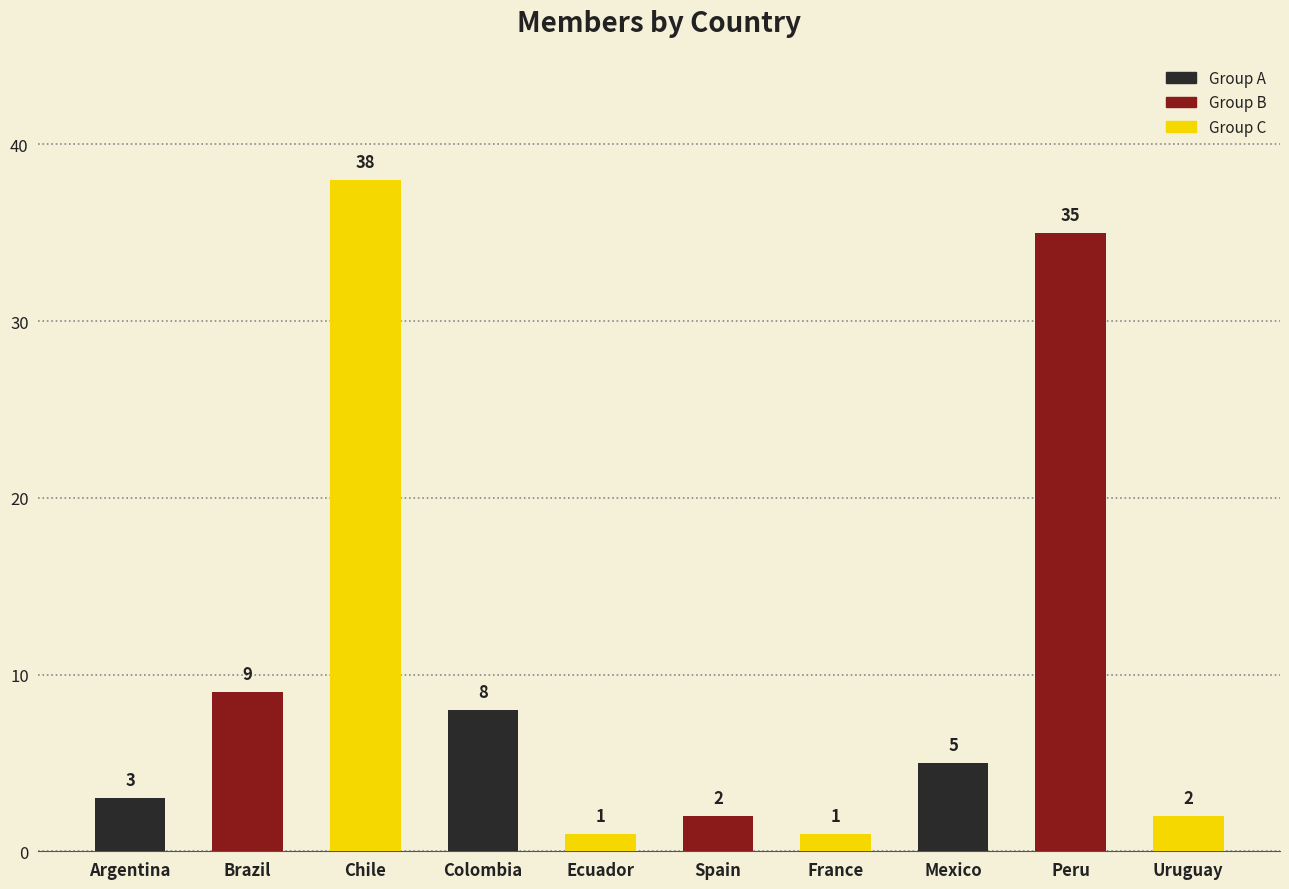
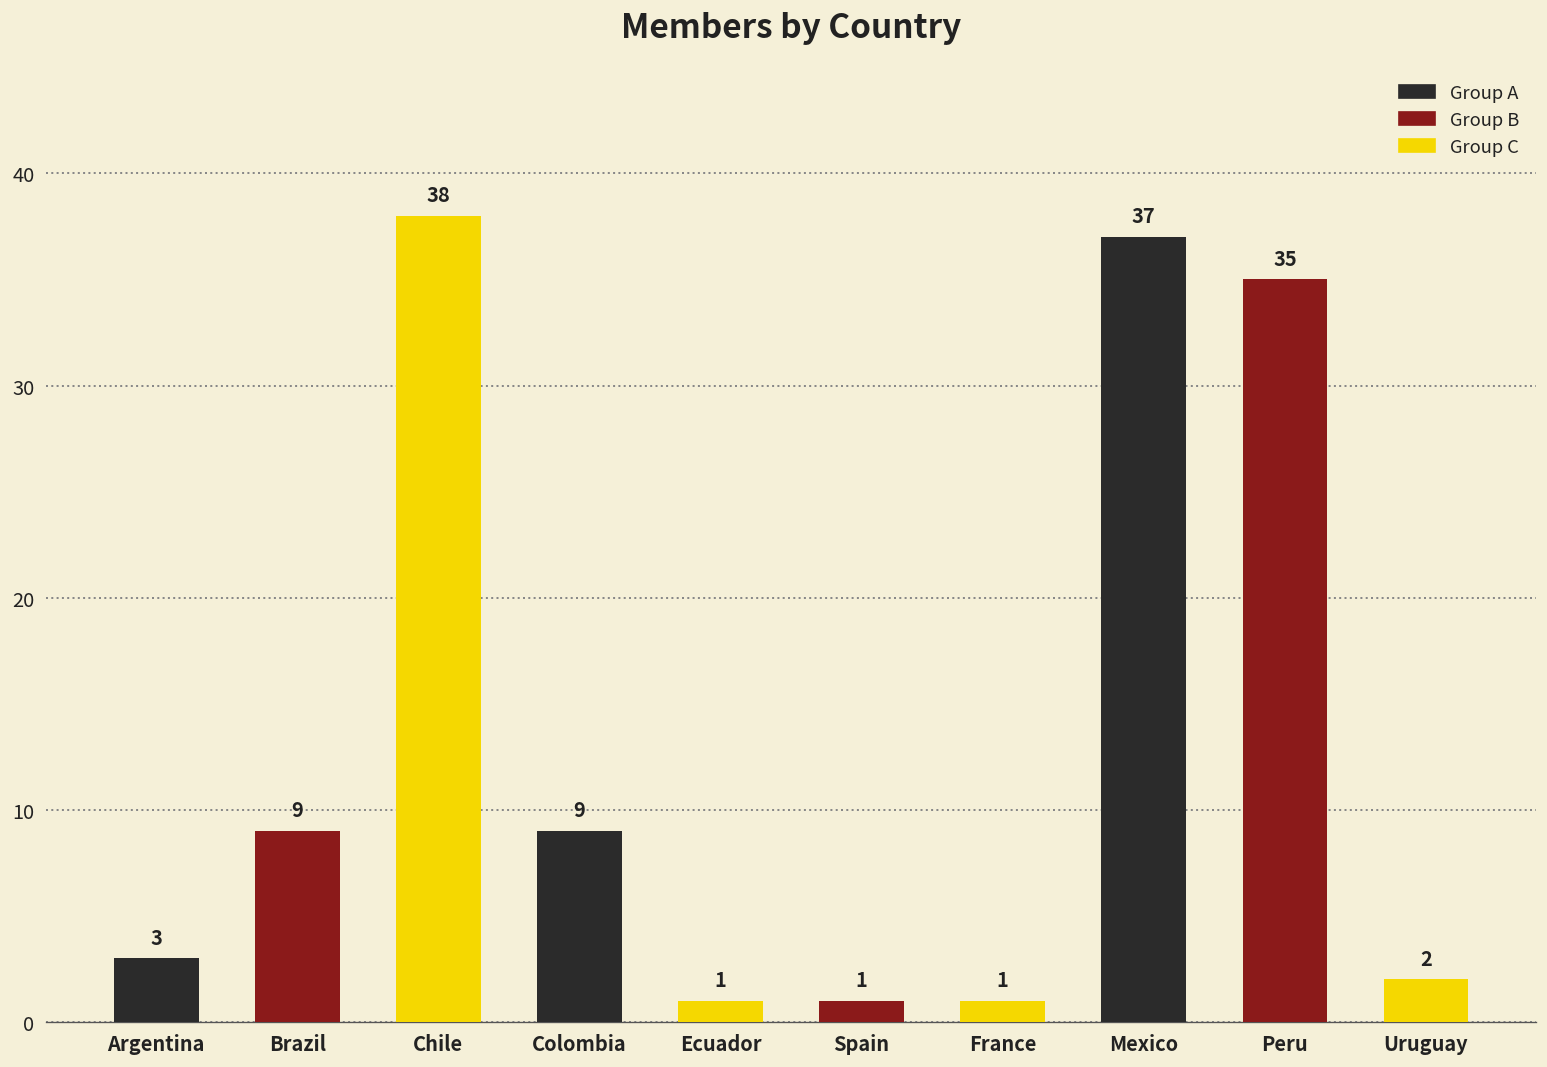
  {
    "Argentina": 3,
    "Brazil": 9,
    "Chile": 38,
-   "Colombia": 8,
+   "Colombia": 9,
    "Ecuador": 1,
-   "Spain": 2,
+   "Spain": 1,
    "France": 1,
-   "Mexico": 5,
+   "Mexico": 37,
    "Peru": 35,
    "Uruguay": 2
  }
